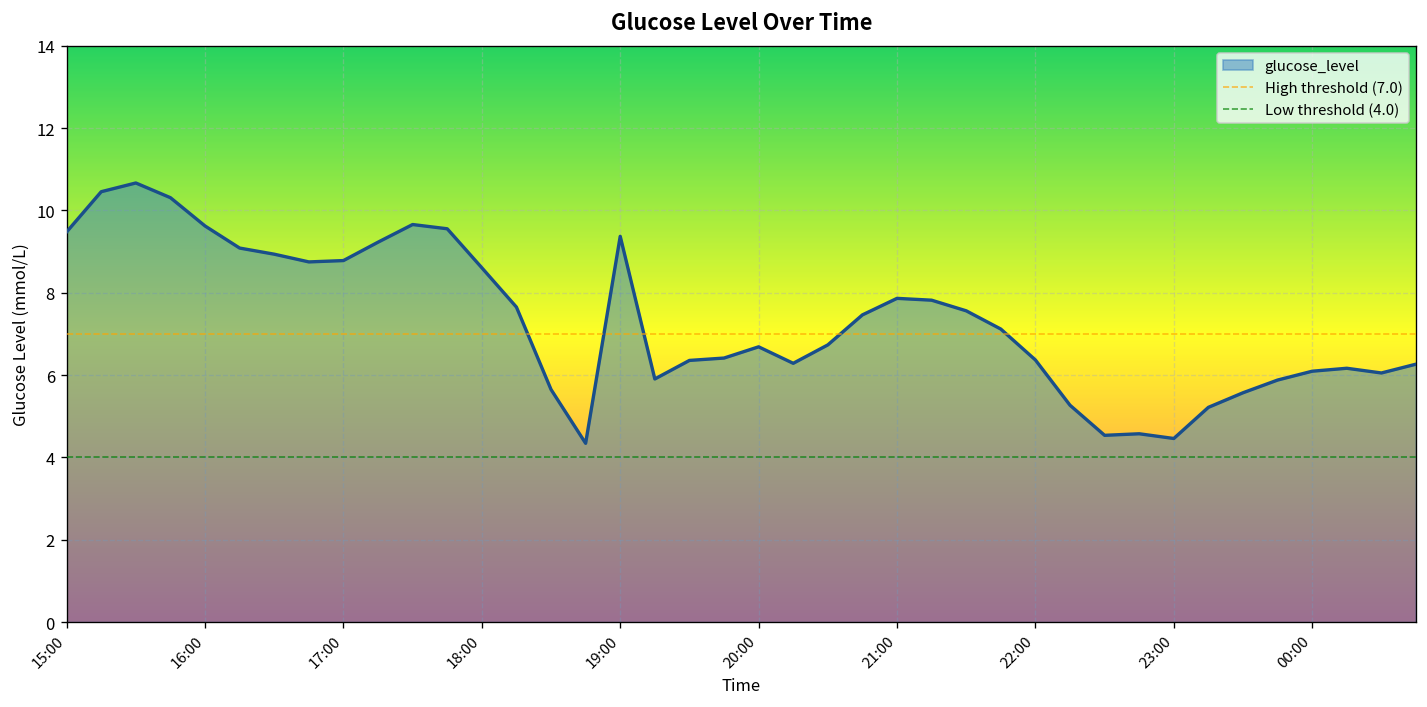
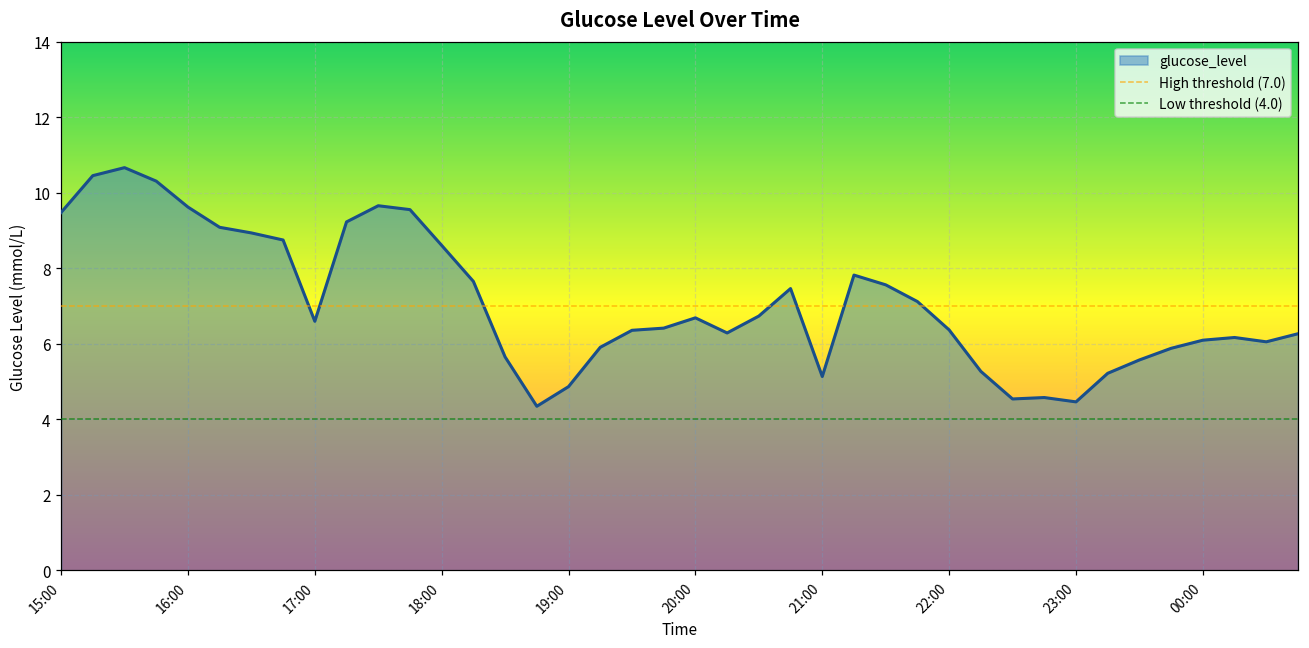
  {
    "15:00": 9.5,
    "16:00": 9.6,
-   "17:00": 8.8,
+   "17:00": 6.6,
    "18:00": 8.6,
-   "19:00": 9.4,
+   "19:00": 4.9,
    "20:00": 6.7,
-   "21:00": 7.9,
+   "21:00": 5.1,
    "22:00": 6.4,
    "23:00": 4.5,
    "00:00": 6.1
  }
